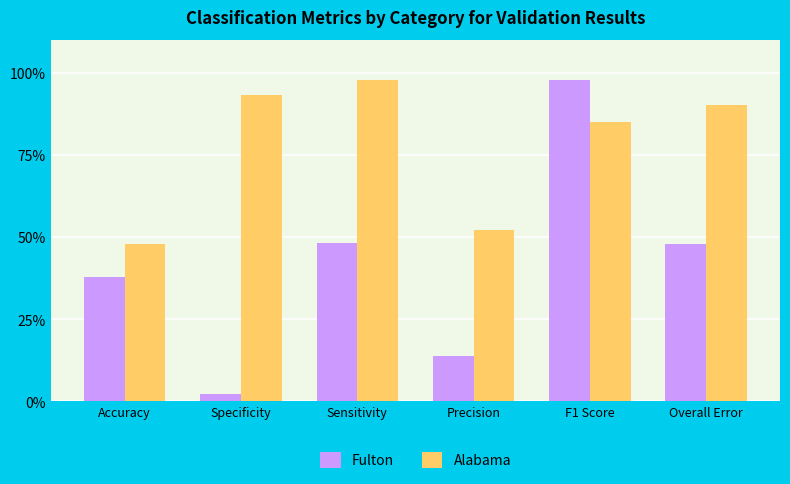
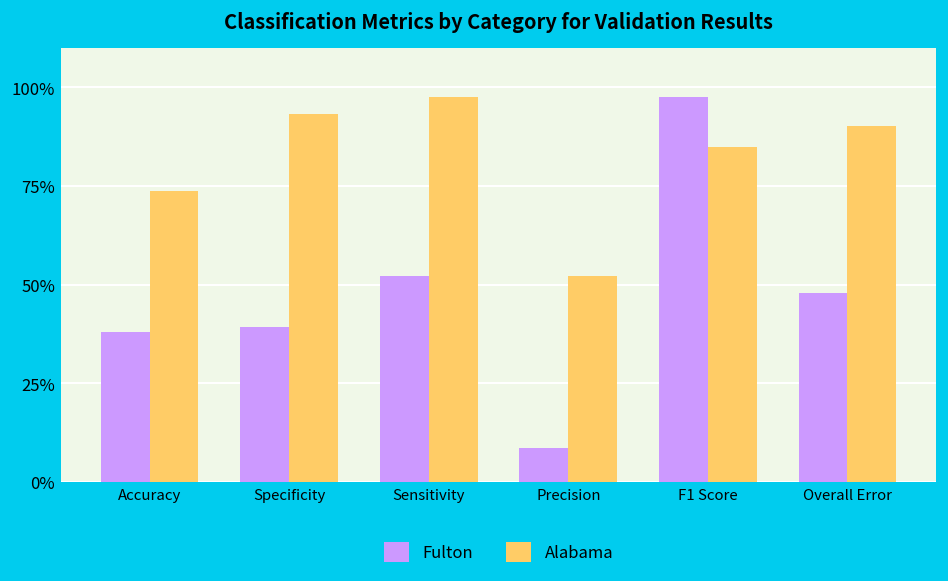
  {
    "Fulton": {
      "Accuracy": "38%",
-     "Specificity": "2%",
-     "Sensitivity": "48%",
-     "Precision": "14%",
+     "Specificity": "39%",
+     "Sensitivity": "52%",
+     "Precision": "8%",
      "F1 Score": "98%",
      "Overall Error": "48%"
    },
    "Alabama": {
-     "Accuracy": "48%",
+     "Accuracy": "74%",
      "Specificity": "93%",
      "Sensitivity": "98%",
      "Precision": "52%",
      "F1 Score": "85%",
      "Overall Error": "90%"
    }
  }
